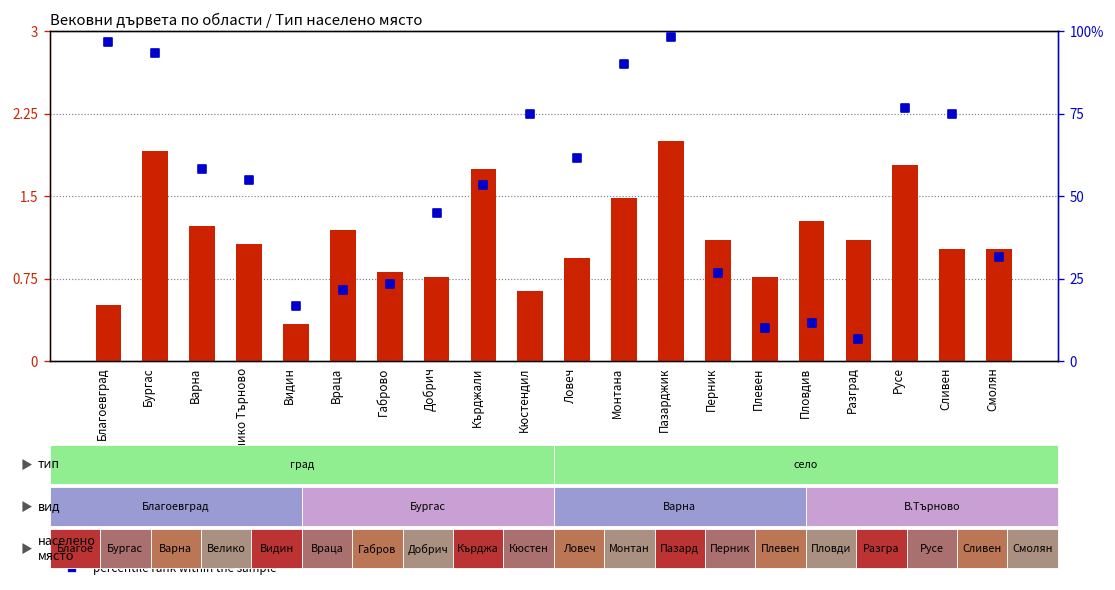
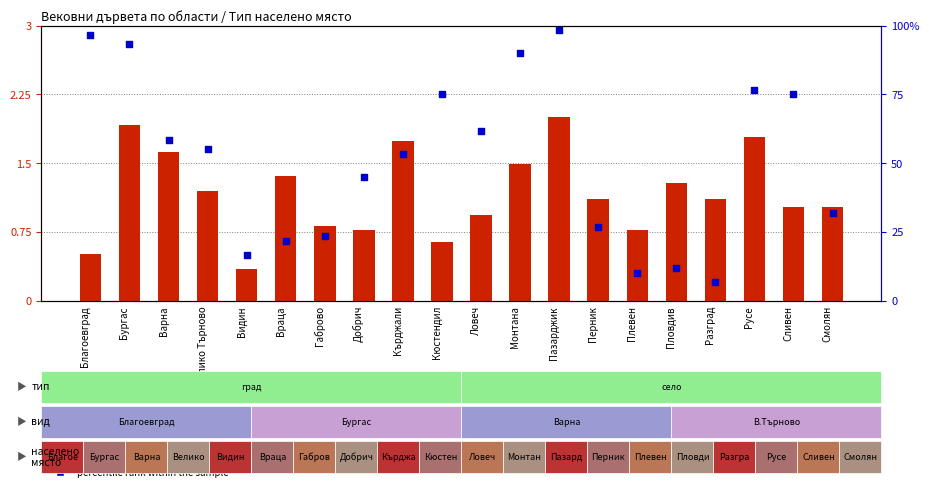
  {
    "count": {
      "Благоевград": 0.5,
      "Бургас": 1.9,
-     "Варна": 1.2,
-     "Велико Търново": 1.1,
+     "Варна": 1.6,
+     "Велико Търново": 1.2,
      "Видин": 0.3,
-     "Враца": 1.2,
+     "Враца": 1.4,
      "Габрово": 0.8,
      "Добрич": 0.8,
      "Кърджали": 1.7,
      "Кюстендил": 0.6,
      "Ловеч": 0.9,
      "Монтана": 1.5,
      "Пазарджик": 2.0,
      "Перник": 1.1,
      "Плевен": 0.8,
      "Пловдив": 1.3,
      "Разград": 1.1,
      "Русе": 1.8,
      "Сливен": 1.0,
      "Смолян": 1.0
    }
  }
